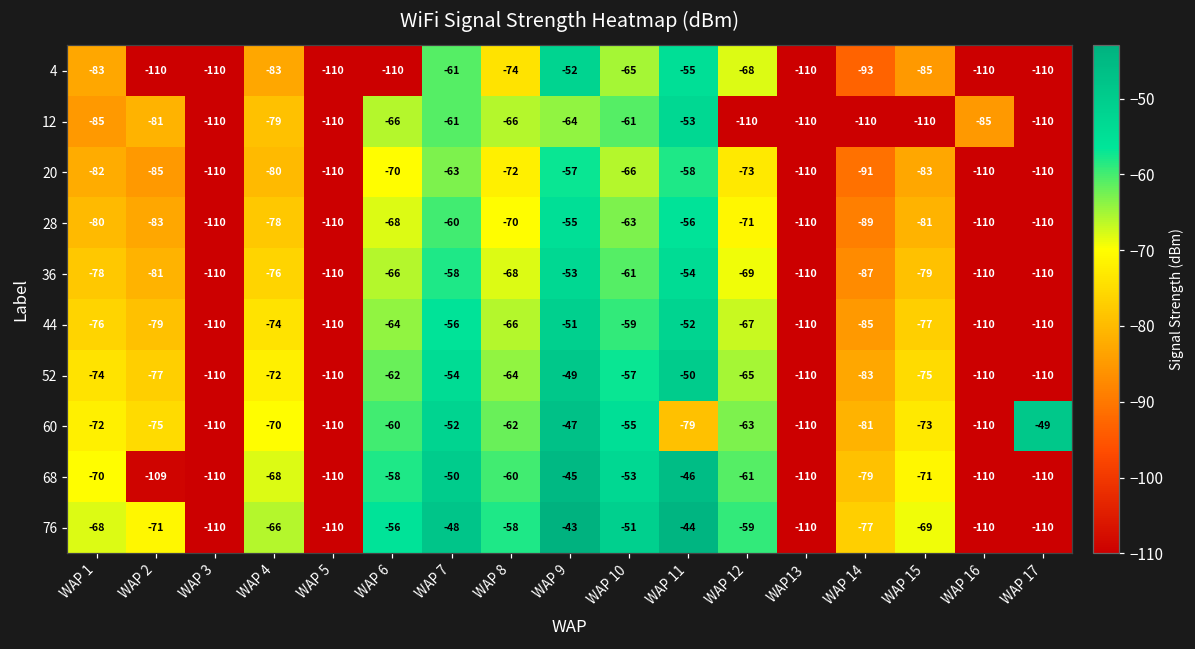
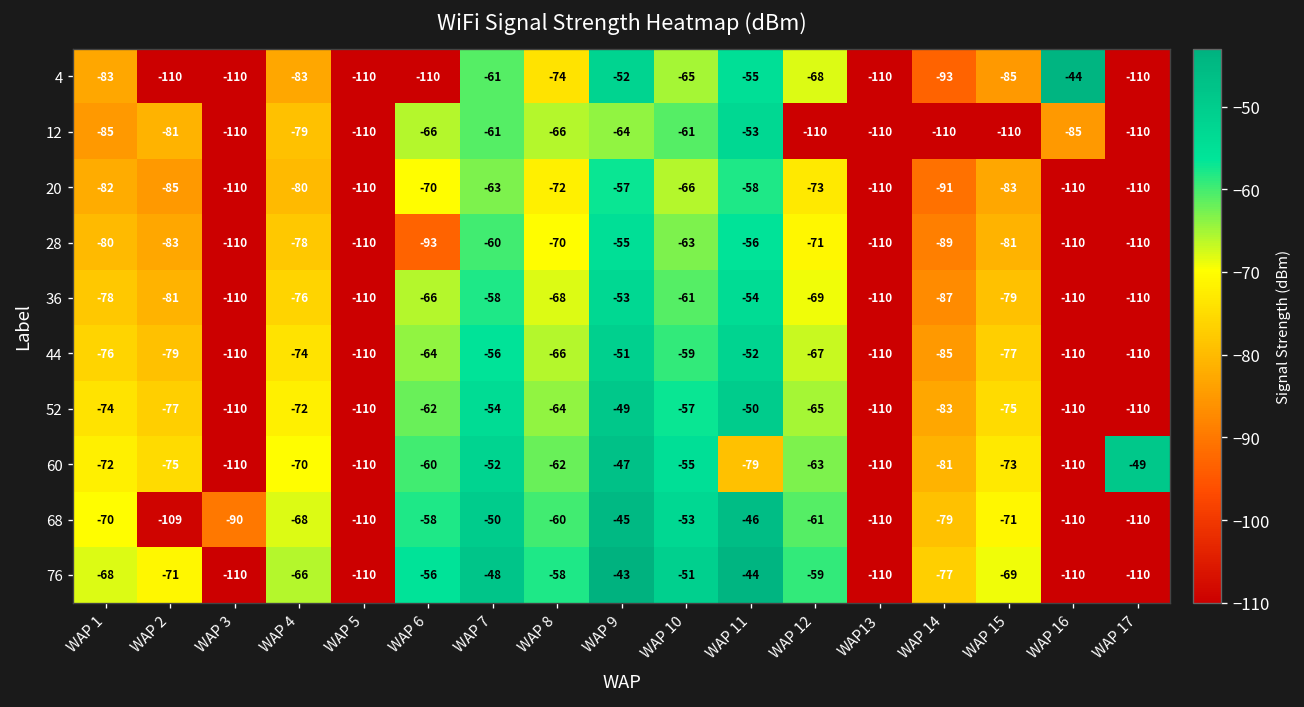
  {
    "4": {
      "WAP 1": -83,
      "WAP 2": -110,
      "WAP 3": -110,
      "WAP 4": -83,
      "WAP 5": -110,
      "WAP 6": -110,
      "WAP 7": -61,
      "WAP 8": -74,
      "WAP 9": -52,
      "WAP 10": -65,
      "WAP 11": -55,
      "WAP 12": -68,
      "WAP13": -110,
      "WAP 14": -93,
      "WAP 15": -85,
-     "WAP 16": -110,
+     "WAP 16": -44,
      "WAP 17": -110
    },
    "12": {
      "WAP 1": -85,
      "WAP 2": -81,
      "WAP 3": -110,
      "WAP 4": -79,
      "WAP 5": -110,
      "WAP 6": -66,
      "WAP 7": -61,
      "WAP 8": -66,
      "WAP 9": -64,
      "WAP 10": -61,
      "WAP 11": -53,
      "WAP 12": -110,
      "WAP13": -110,
      "WAP 14": -110,
      "WAP 15": -110,
      "WAP 16": -85,
      "WAP 17": -110
    },
    "20": {
      "WAP 1": -82,
      "WAP 2": -85,
      "WAP 3": -110,
      "WAP 4": -80,
      "WAP 5": -110,
      "WAP 6": -70,
      "WAP 7": -63,
      "WAP 8": -72,
      "WAP 9": -57,
      "WAP 10": -66,
      "WAP 11": -58,
      "WAP 12": -73,
      "WAP13": -110,
      "WAP 14": -91,
      "WAP 15": -83,
      "WAP 16": -110,
      "WAP 17": -110
    },
    "28": {
      "WAP 1": -80,
      "WAP 2": -83,
      "WAP 3": -110,
      "WAP 4": -78,
      "WAP 5": -110,
-     "WAP 6": -68,
+     "WAP 6": -93,
      "WAP 7": -60,
      "WAP 8": -70,
      "WAP 9": -55,
      "WAP 10": -63,
      "WAP 11": -56,
      "WAP 12": -71,
      "WAP13": -110,
      "WAP 14": -89,
      "WAP 15": -81,
      "WAP 16": -110,
      "WAP 17": -110
    },
    "36": {
      "WAP 1": -78,
      "WAP 2": -81,
      "WAP 3": -110,
      "WAP 4": -76,
      "WAP 5": -110,
      "WAP 6": -66,
      "WAP 7": -58,
      "WAP 8": -68,
      "WAP 9": -53,
      "WAP 10": -61,
      "WAP 11": -54,
      "WAP 12": -69,
      "WAP13": -110,
      "WAP 14": -87,
      "WAP 15": -79,
      "WAP 16": -110,
      "WAP 17": -110
    },
    "44": {
      "WAP 1": -76,
      "WAP 2": -79,
      "WAP 3": -110,
      "WAP 4": -74,
      "WAP 5": -110,
      "WAP 6": -64,
      "WAP 7": -56,
      "WAP 8": -66,
      "WAP 9": -51,
      "WAP 10": -59,
      "WAP 11": -52,
      "WAP 12": -67,
      "WAP13": -110,
      "WAP 14": -85,
      "WAP 15": -77,
      "WAP 16": -110,
      "WAP 17": -110
    },
    "52": {
      "WAP 1": -74,
      "WAP 2": -77,
      "WAP 3": -110,
      "WAP 4": -72,
      "WAP 5": -110,
      "WAP 6": -62,
      "WAP 7": -54,
      "WAP 8": -64,
      "WAP 9": -49,
      "WAP 10": -57,
      "WAP 11": -50,
      "WAP 12": -65,
      "WAP13": -110,
      "WAP 14": -83,
      "WAP 15": -75,
      "WAP 16": -110,
      "WAP 17": -110
    },
    "60": {
      "WAP 1": -72,
      "WAP 2": -75,
      "WAP 3": -110,
      "WAP 4": -70,
      "WAP 5": -110,
      "WAP 6": -60,
      "WAP 7": -52,
      "WAP 8": -62,
      "WAP 9": -47,
      "WAP 10": -55,
      "WAP 11": -79,
      "WAP 12": -63,
      "WAP13": -110,
      "WAP 14": -81,
      "WAP 15": -73,
      "WAP 16": -110,
      "WAP 17": -49
    },
    "68": {
      "WAP 1": -70,
      "WAP 2": -109,
-     "WAP 3": -110,
+     "WAP 3": -90,
      "WAP 4": -68,
      "WAP 5": -110,
      "WAP 6": -58,
      "WAP 7": -50,
      "WAP 8": -60,
      "WAP 9": -45,
      "WAP 10": -53,
      "WAP 11": -46,
      "WAP 12": -61,
      "WAP13": -110,
      "WAP 14": -79,
      "WAP 15": -71,
      "WAP 16": -110,
      "WAP 17": -110
    },
    "76": {
      "WAP 1": -68,
      "WAP 2": -71,
      "WAP 3": -110,
      "WAP 4": -66,
      "WAP 5": -110,
      "WAP 6": -56,
      "WAP 7": -48,
      "WAP 8": -58,
      "WAP 9": -43,
      "WAP 10": -51,
      "WAP 11": -44,
      "WAP 12": -59,
      "WAP13": -110,
      "WAP 14": -77,
      "WAP 15": -69,
      "WAP 16": -110,
      "WAP 17": -110
    }
  }
